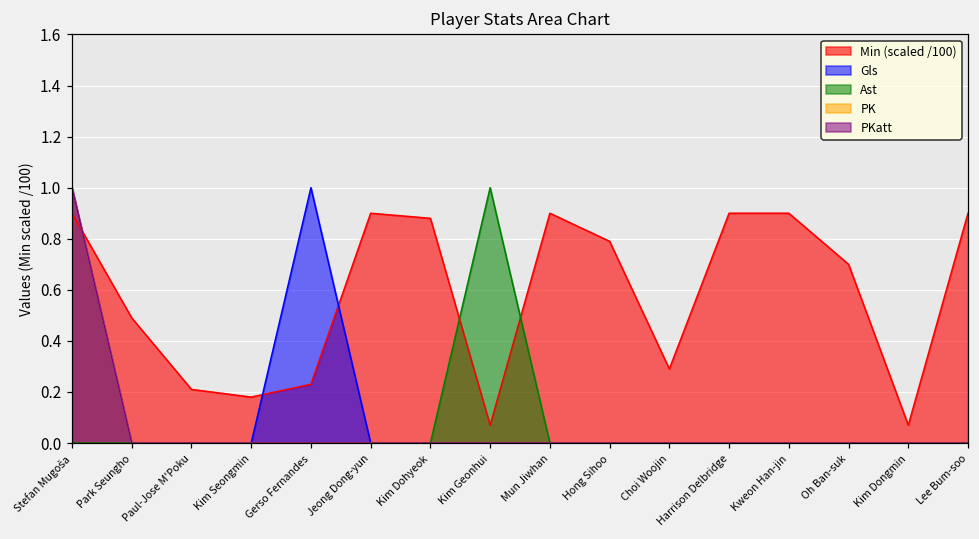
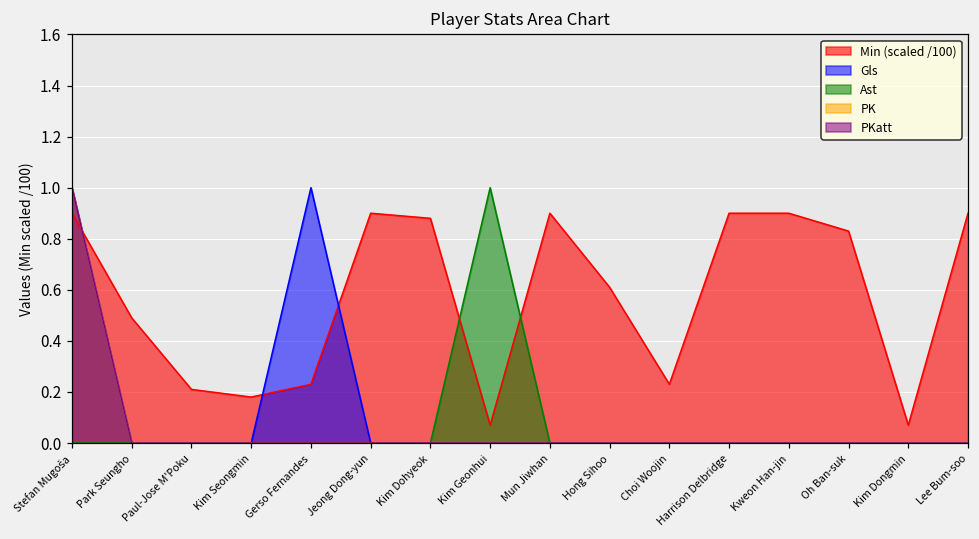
  {
    "Min (scaled /100)": {
      "Stefan Mugoša": 0.90,
      "Park Seungho": 0.49,
      "Paul-Jose M'Poku": 0.21,
      "Kim Seongmin": 0.18,
      "Gerso Fernandes": 0.23,
      "Jeong Dong-yun": 0.90,
      "Kim Dohyeok": 0.88,
      "Kim Geonhui": 0.07,
      "Mun Jiwhan": 0.90,
-     "Hong Sihoo": 0.79,
-     "Choi Woojin": 0.29,
+     "Hong Sihoo": 0.61,
+     "Choi Woojin": 0.23,
      "Harrison Delbridge": 0.90,
      "Kweon Han-jin": 0.90,
-     "Oh Ban-suk": 0.70,
+     "Oh Ban-suk": 0.83,
      "Kim Dongmin": 0.07,
      "Lee Bum-soo": 0.90
    },
    "Gls": {
      "Gerso Fernandes": 1.00
    },
    "Ast": {
      "Stefan Mugoša": 0.00,
      "Kim Geonhui": 1.00
    }
  }
